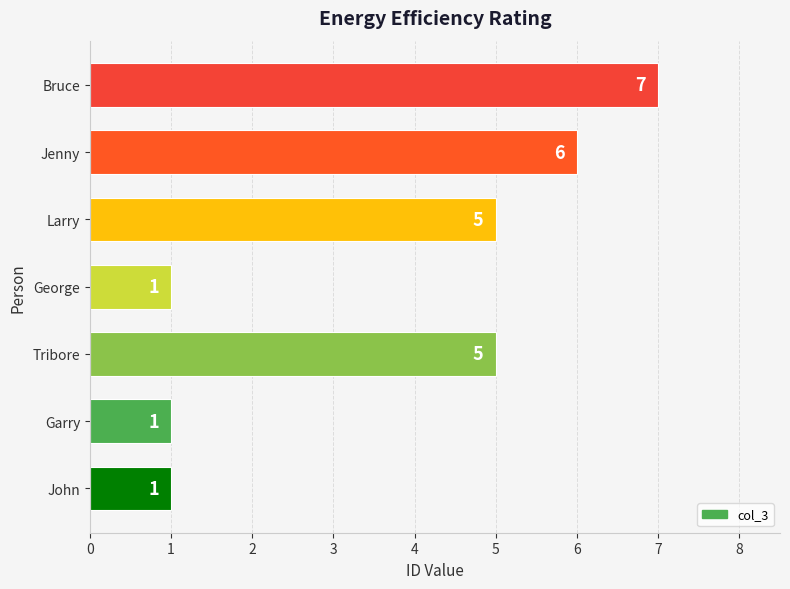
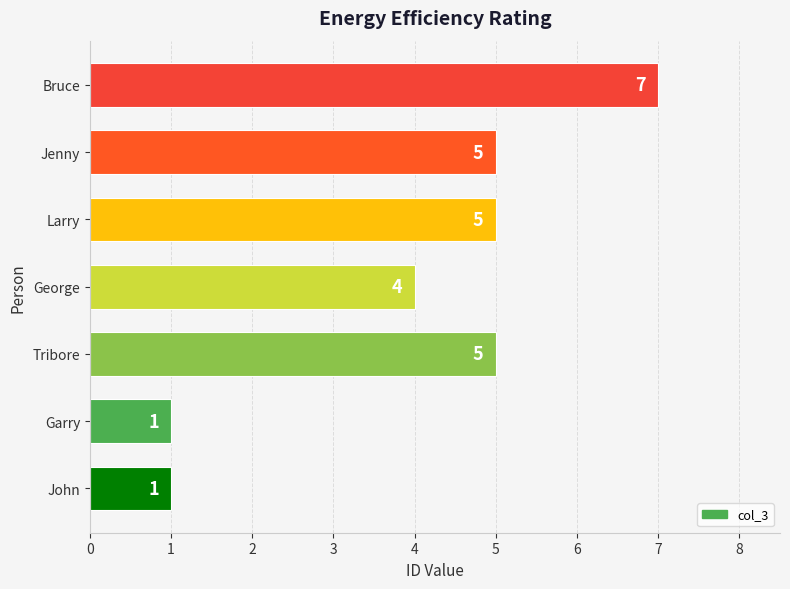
  {
    "Bruce": 7,
-   "Jenny": 6,
+   "Jenny": 5,
    "Larry": 5,
-   "George": 1,
+   "George": 4,
    "Tribore": 5,
    "Garry": 1,
    "John": 1
  }
